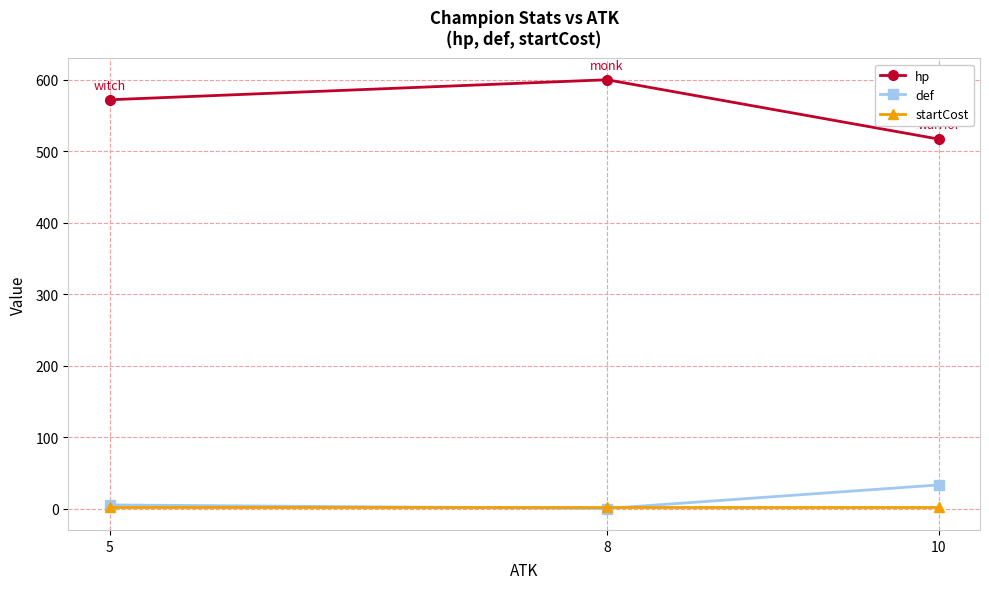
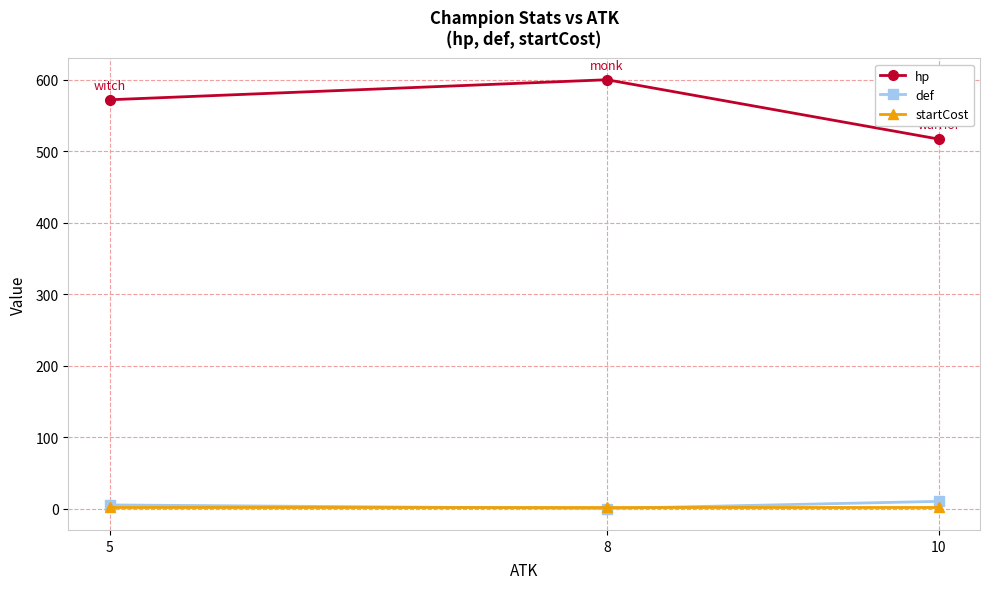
  {
    "hp": {
      "5": 570,
      "8": 600,
      "10": 520
    },
    "def": {
-     "10": 30
+     "10": 10
    },
    "startCost": {
      "10": 0
    }
  }
